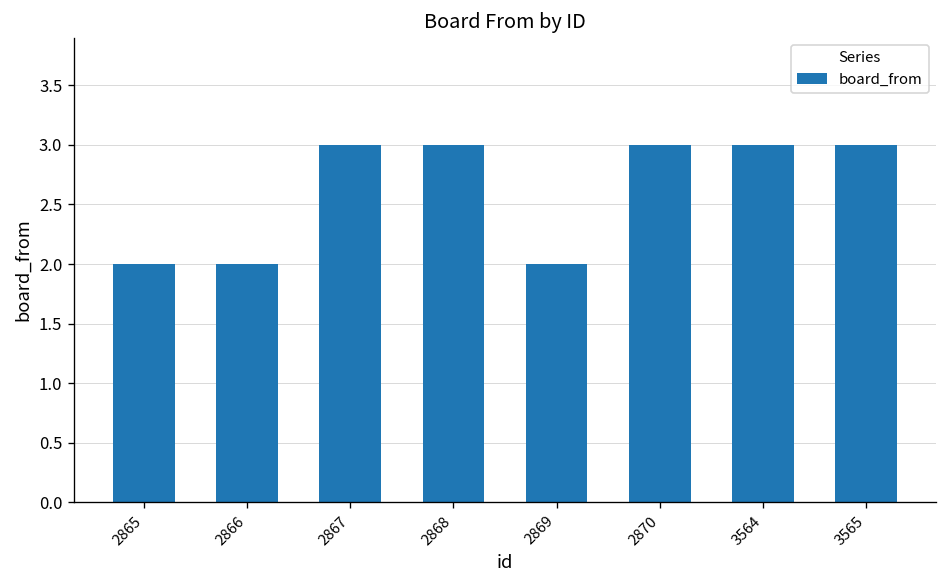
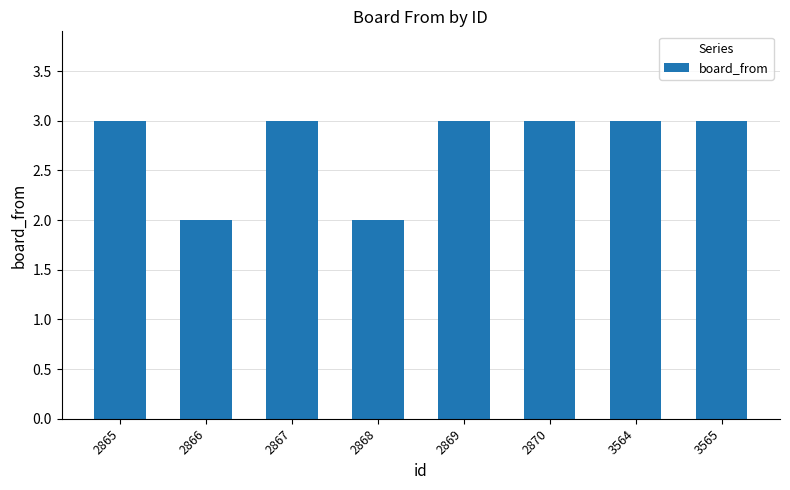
  {
-   "2865": 2,
+   "2865": 3,
    "2866": 2,
    "2867": 3,
-   "2868": 3,
-   "2869": 2,
+   "2868": 2,
+   "2869": 3,
    "2870": 3,
    "3564": 3,
    "3565": 3
  }
